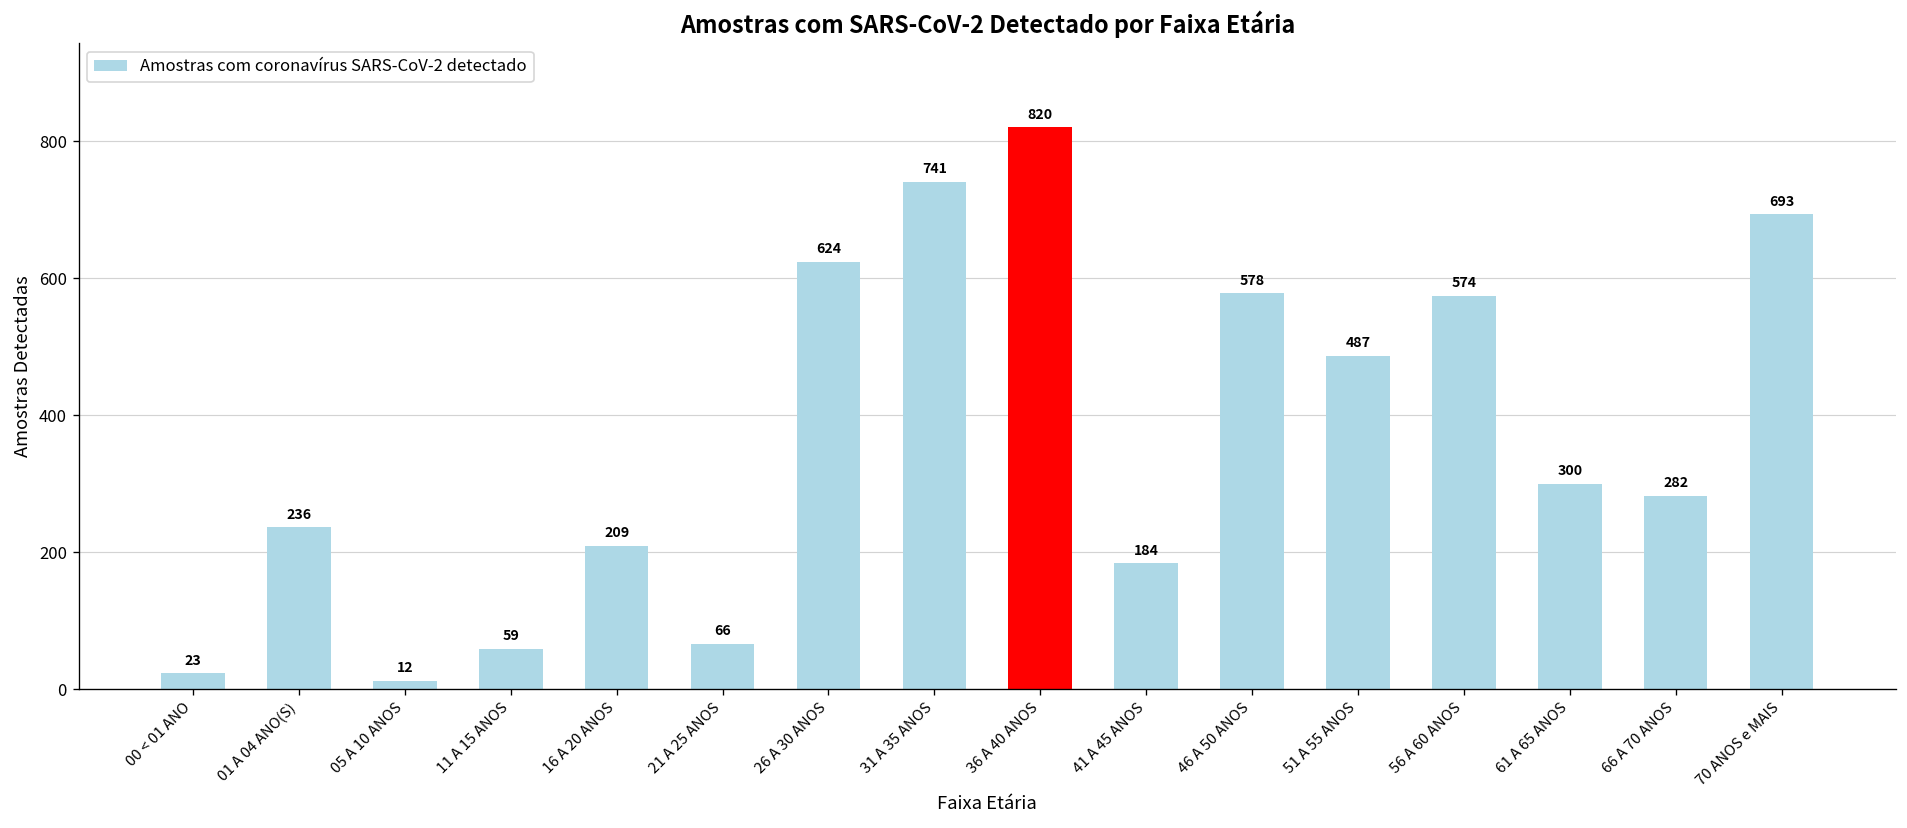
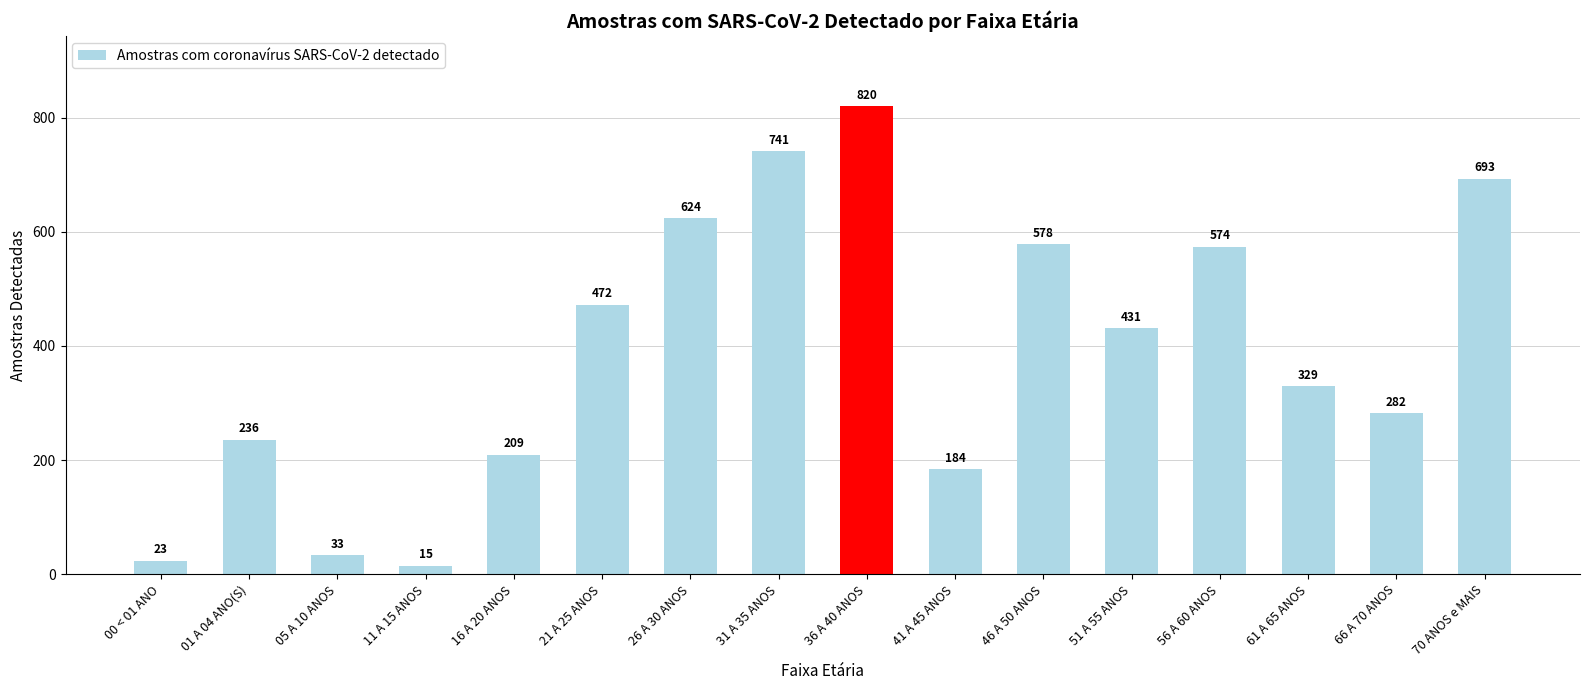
  {
    "00 < 01 ANO": 23,
    "01 A 04 ANO(S)": 236,
-   "05 A 10 ANOS": 12,
-   "11 A 15 ANOS": 59,
+   "05 A 10 ANOS": 33,
+   "11 A 15 ANOS": 15,
    "16 A 20 ANOS": 209,
-   "21 A 25 ANOS": 66,
+   "21 A 25 ANOS": 472,
    "26 A 30 ANOS": 624,
    "31 A 35 ANOS": 741,
    "36 A 40 ANOS": 820,
    "41 A 45 ANOS": 184,
    "46 A 50 ANOS": 578,
-   "51 A 55 ANOS": 487,
+   "51 A 55 ANOS": 431,
    "56 A 60 ANOS": 574,
-   "61 A 65 ANOS": 300,
+   "61 A 65 ANOS": 329,
    "66 A 70 ANOS": 282,
    "70 ANOS e MAIS": 693
  }
